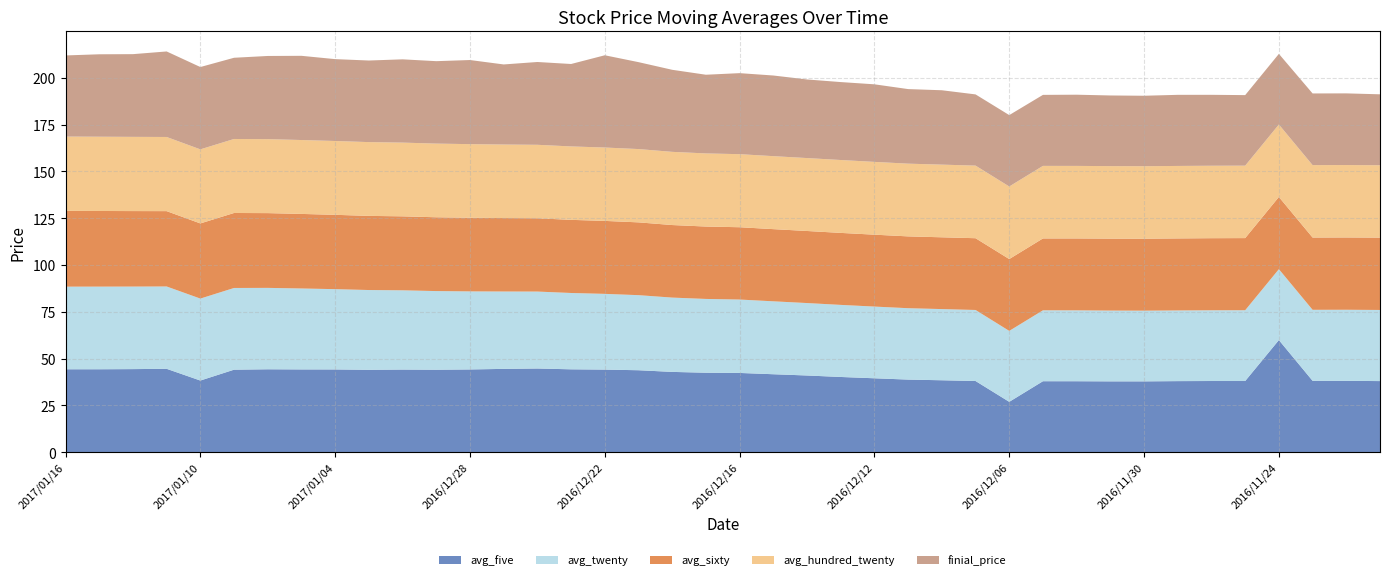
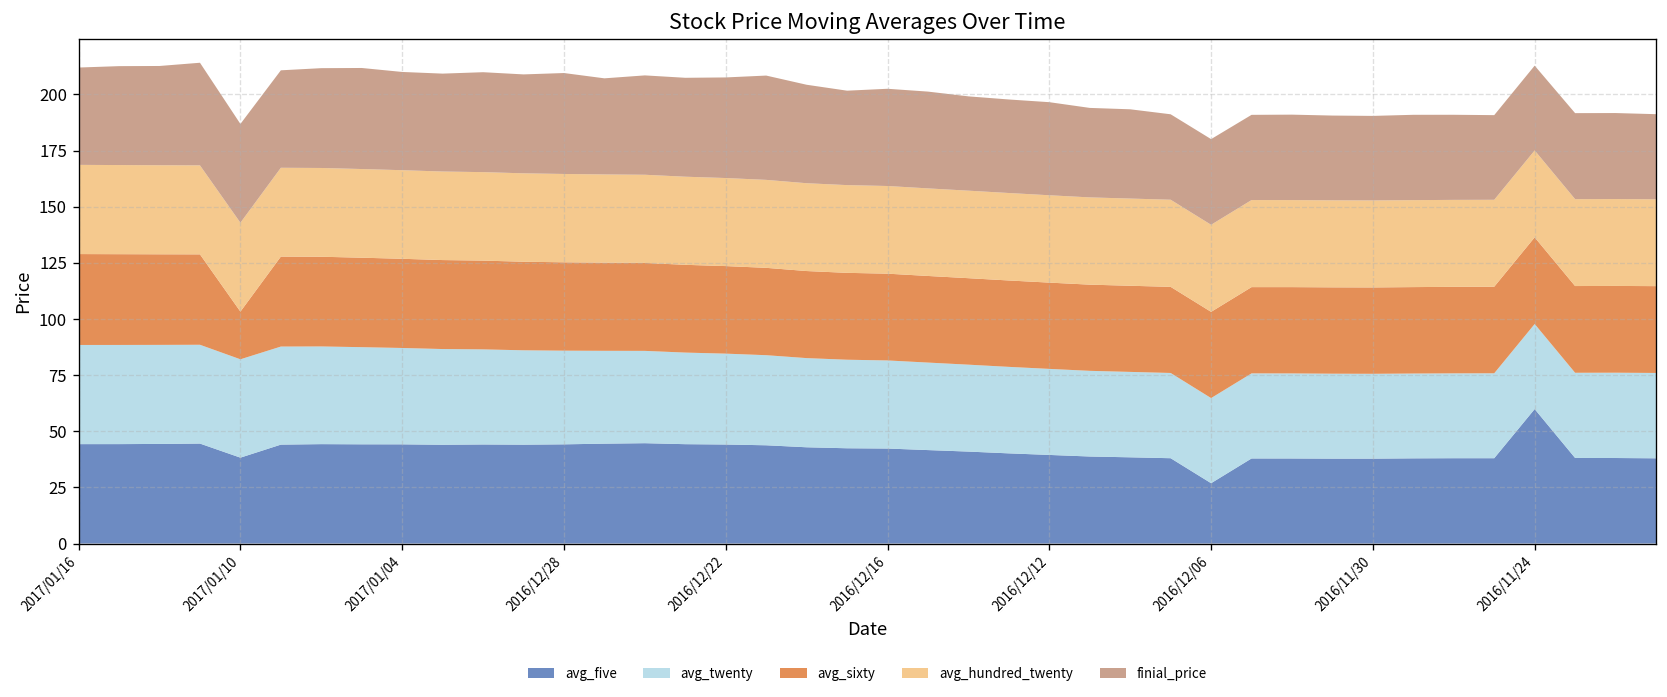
  {
    "avg_five": {
      "2017/01/16": 44,
      "2017/01/10": 38,
      "2017/01/04": 44,
      "2016/12/28": 44,
      "2016/12/22": 44,
      "2016/12/16": 42,
      "2016/12/12": 39,
      "2016/12/06": 27,
      "2016/11/30": 38,
      "2016/11/24": 60
    },
    "avg_twenty": {
      "2017/01/16": 44,
      "2017/01/10": 44,
      "2017/01/04": 43,
      "2016/12/28": 42,
      "2016/12/22": 40,
      "2016/12/16": 39,
      "2016/12/12": 38,
      "2016/12/06": 38,
      "2016/11/30": 38,
      "2016/11/24": 38
    },
    "avg_sixty": {
      "2017/01/16": 40,
-     "2017/01/10": 40,
+     "2017/01/10": 21,
      "2017/01/04": 40,
      "2016/12/28": 39,
      "2016/12/22": 39,
      "2016/12/16": 39,
      "2016/12/12": 38,
      "2016/12/06": 38,
      "2016/11/30": 38,
      "2016/11/24": 39
    },
    "avg_hundred_twenty": {
      "2017/01/16": 40,
      "2017/01/10": 40,
      "2017/01/04": 39,
      "2016/12/28": 39,
      "2016/12/22": 39,
      "2016/12/16": 39,
      "2016/12/12": 39,
      "2016/12/06": 39,
      "2016/11/30": 39,
      "2016/11/24": 39
    },
    "finial_price": {
      "2017/01/16": 43,
      "2017/01/10": 44,
      "2017/01/04": 44,
      "2016/12/28": 45,
-     "2016/12/22": 49,
+     "2016/12/22": 45,
      "2016/12/16": 43,
      "2016/12/12": 41,
      "2016/12/06": 38,
      "2016/11/30": 38,
      "2016/11/24": 38
    }
  }
